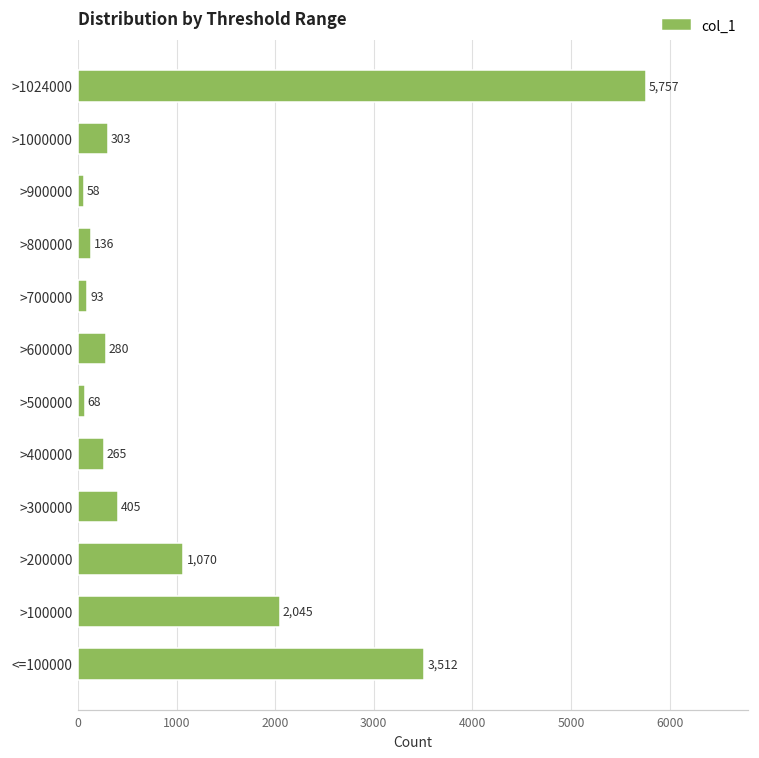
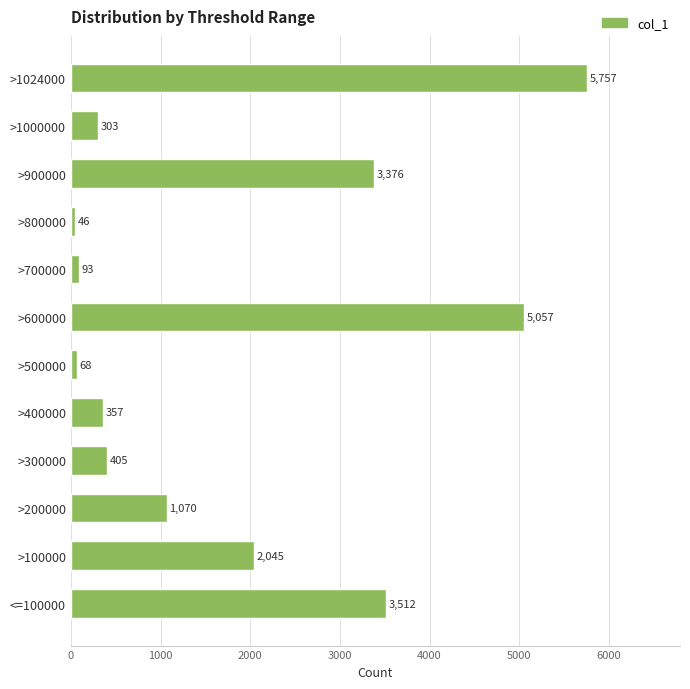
  {
    ">1024000": "5,757",
    ">1000000": "303",
-   ">900000": "58",
-   ">800000": "136",
+   ">900000": "3,376",
+   ">800000": "46",
    ">700000": "93",
-   ">600000": "280",
+   ">600000": "5,057",
    ">500000": "68",
-   ">400000": "265",
+   ">400000": "357",
    ">300000": "405",
    ">200000": "1,070",
    ">100000": "2,045",
    "<=100000": "3,512"
  }
